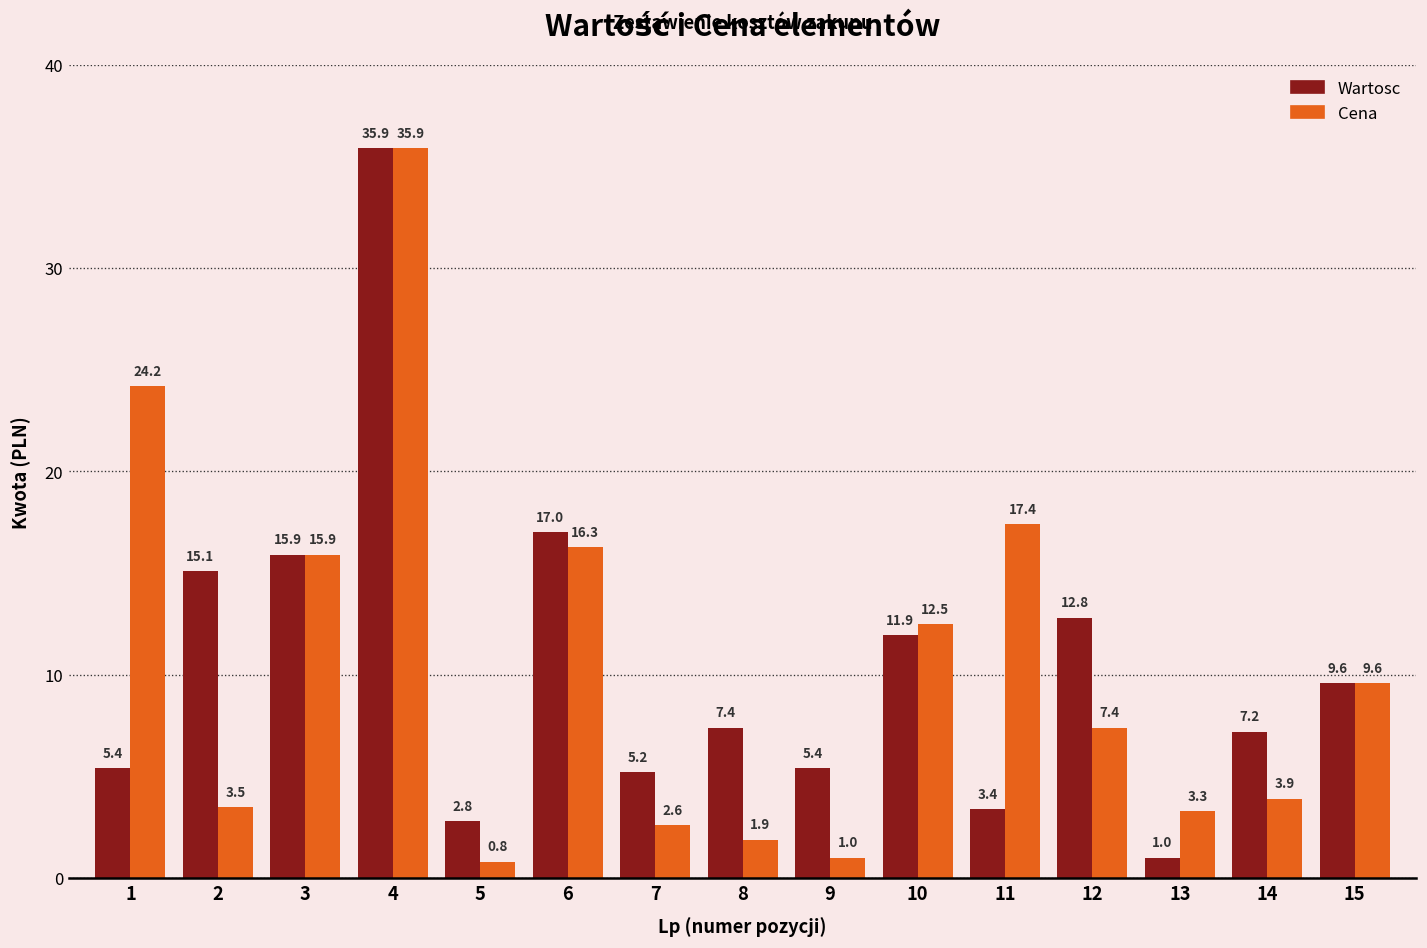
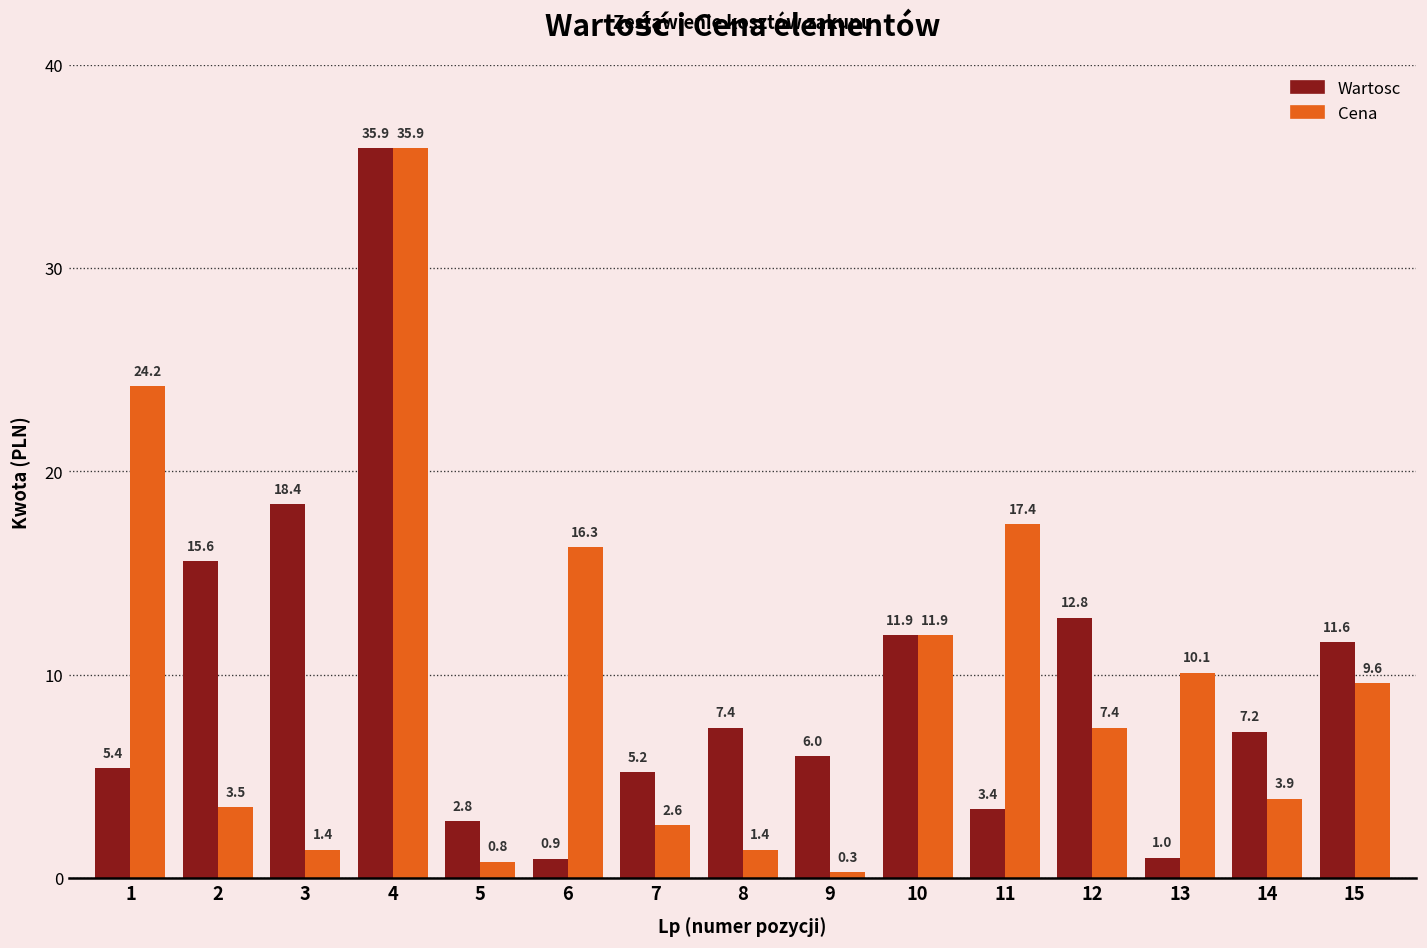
  {
    "Wartosc": {
      "1": 5.4,
-     "2": 15.1,
-     "3": 15.9,
+     "2": 15.6,
+     "3": 18.4,
      "4": 35.9,
      "5": 2.8,
-     "6": 17.0,
+     "6": 0.9,
      "7": 5.2,
      "8": 7.4,
-     "9": 5.4,
+     "9": 6.0,
      "10": 11.9,
      "11": 3.4,
      "12": 12.8,
      "13": 1.0,
      "14": 7.2,
-     "15": 9.6
+     "15": 11.6
    },
    "Cena": {
      "1": 24.2,
      "2": 3.5,
-     "3": 15.9,
+     "3": 1.4,
      "4": 35.9,
      "5": 0.8,
      "6": 16.3,
      "7": 2.6,
-     "8": 1.9,
-     "9": 1.0,
-     "10": 12.5,
+     "8": 1.4,
+     "9": 0.3,
+     "10": 11.9,
      "11": 17.4,
      "12": 7.4,
-     "13": 3.3,
+     "13": 10.1,
      "14": 3.9,
      "15": 9.6
    }
  }
